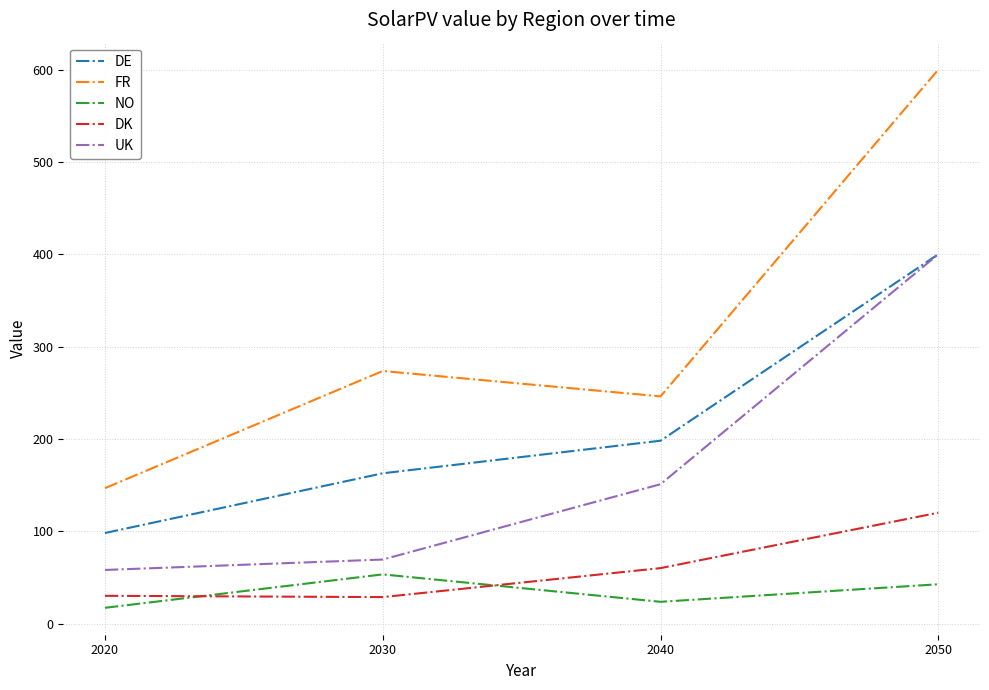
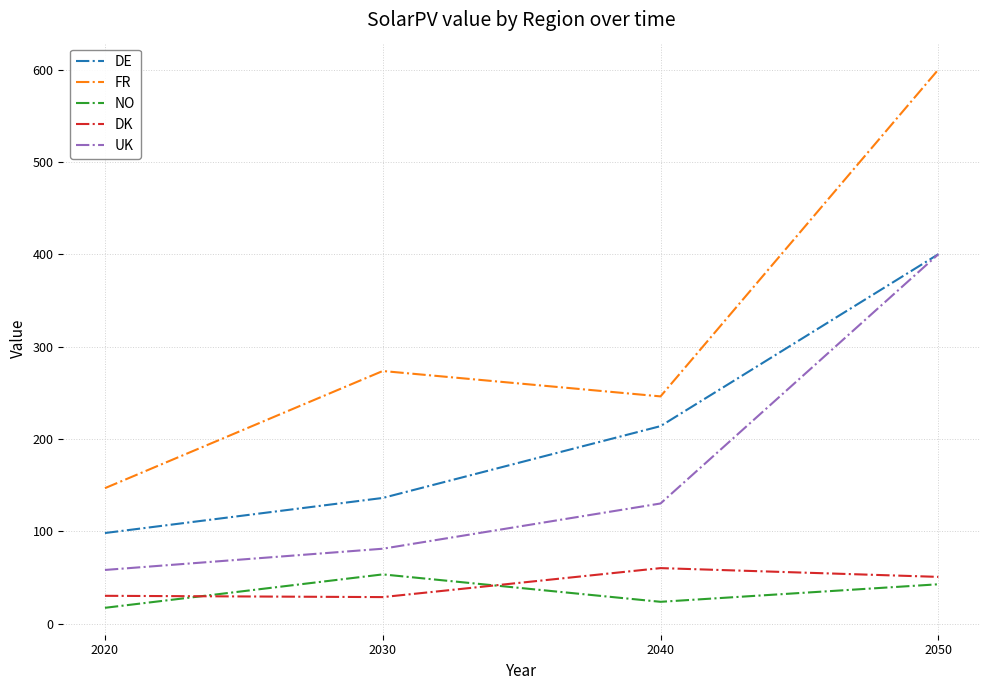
  {
    "DE": {
      "2020": 100,
-     "2030": 160,
-     "2040": 200
+     "2030": 140,
+     "2040": 210
    },
    "FR": {
      "2020": 150,
      "2030": 270,
      "2040": 250,
      "2050": 600
    },
    "NO": {
      "2020": 20,
      "2030": 50,
      "2040": 20,
      "2050": 40
    },
    "DK": {
      "2020": 30,
      "2030": 30,
      "2040": 60,
-     "2050": 120
+     "2050": 50
    },
    "UK": {
      "2020": 60,
-     "2030": 70,
-     "2040": 150
+     "2030": 80,
+     "2040": 130
    }
  }
